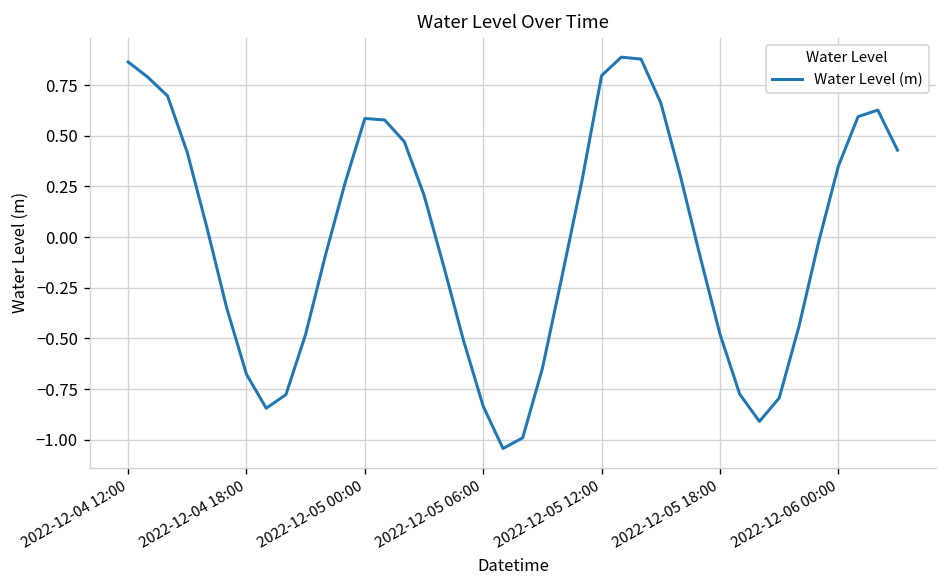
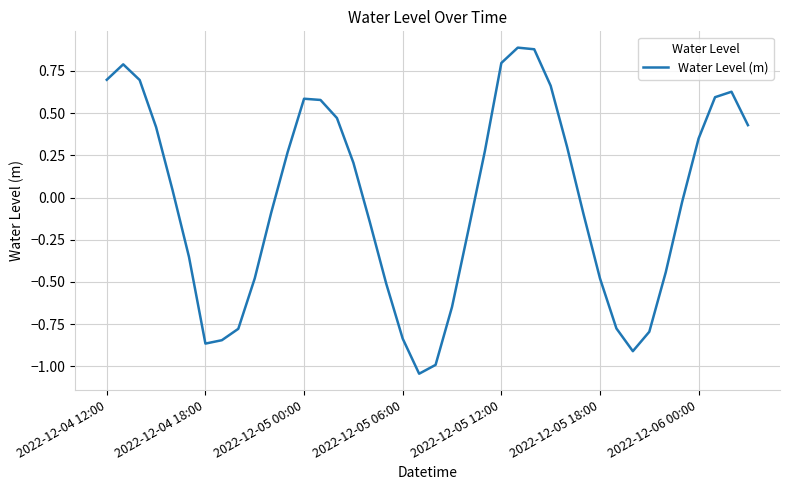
  {
-   "2022-12-04 12:00": 0.86,
-   "2022-12-04 18:00": -0.68,
+   "2022-12-04 12:00": 0.70,
+   "2022-12-04 18:00": -0.87,
    "2022-12-05 00:00": 0.59,
    "2022-12-05 06:00": -0.84,
    "2022-12-05 12:00": 0.80,
    "2022-12-05 18:00": -0.48,
    "2022-12-06 00:00": 0.35
  }
